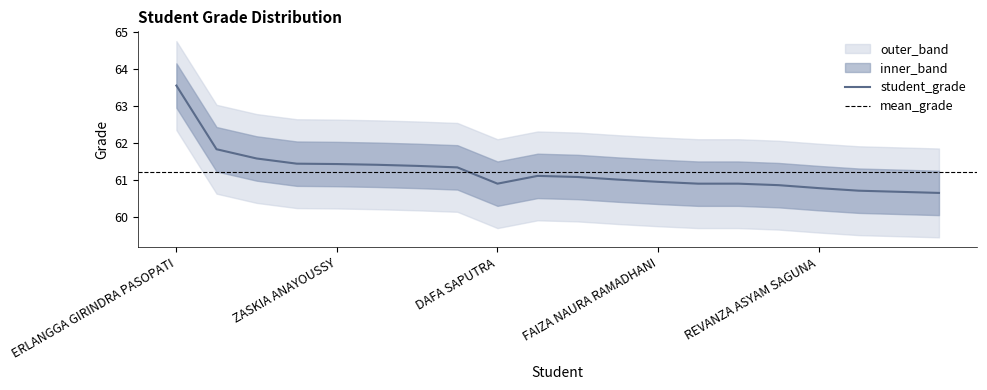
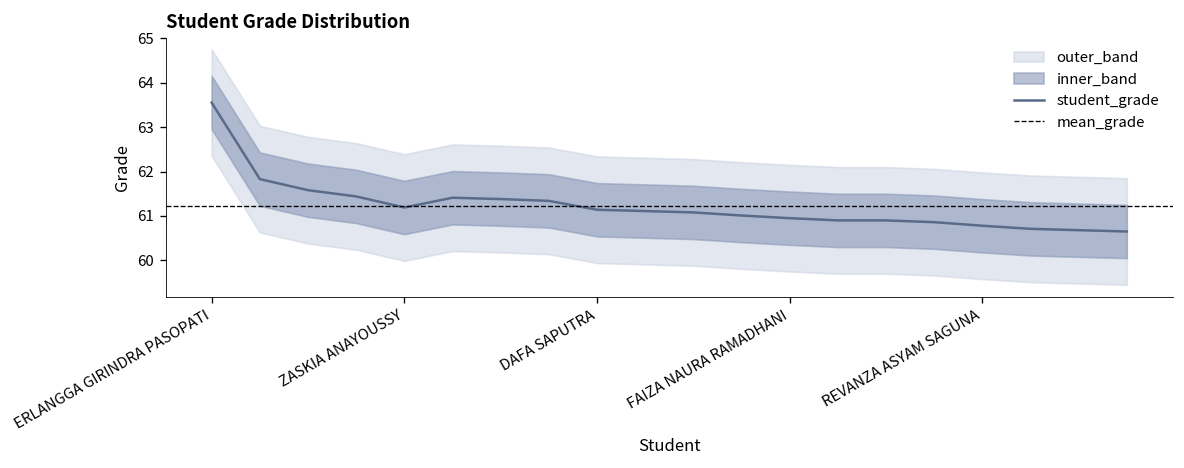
  {
    "student_grade": {
      "ERLANGGA GIRINDRA PASOPATI": 63.6,
-     "ZASKIA ANAYOUSSY": 61.4,
-     "DAFA SAPUTRA": 60.9,
+     "ZASKIA ANAYOUSSY": 61.2,
+     "DAFA SAPUTRA": 61.1,
      "FAIZA NAURA RAMADHANI": 61.0,
      "REVANZA ASYAM SAGUNA": 60.8
    }
  }
